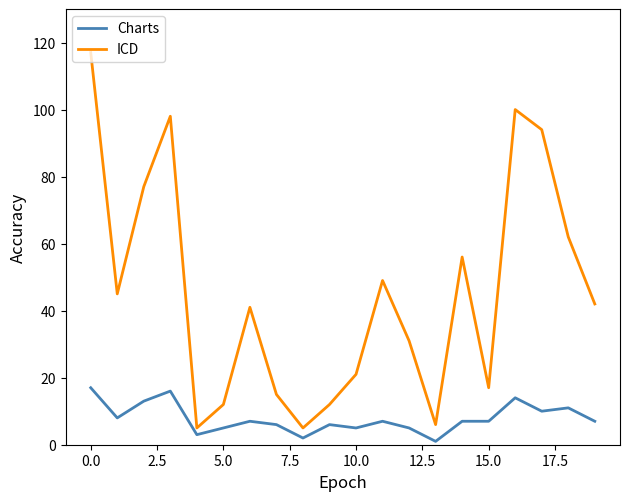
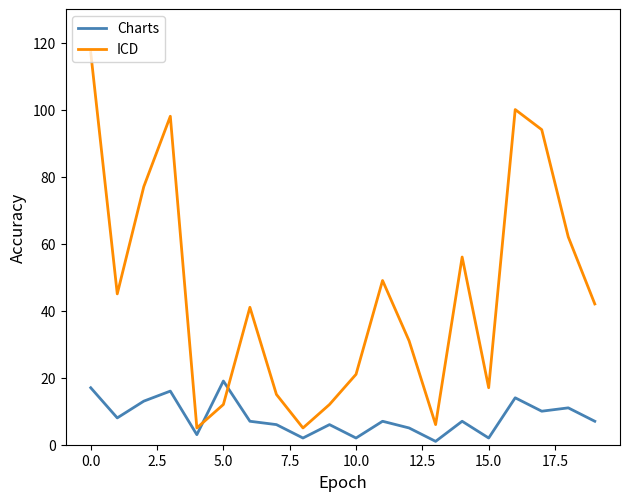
  {
    "Charts": {
      "0.0": 17,
-     "5.0": 5,
-     "10.0": 5,
-     "15.0": 7
+     "5.0": 19,
+     "10.0": 2,
+     "15.0": 2
    },
    "ICD": {
      "5.0": 12,
      "10.0": 21,
      "15.0": 17
    }
  }
